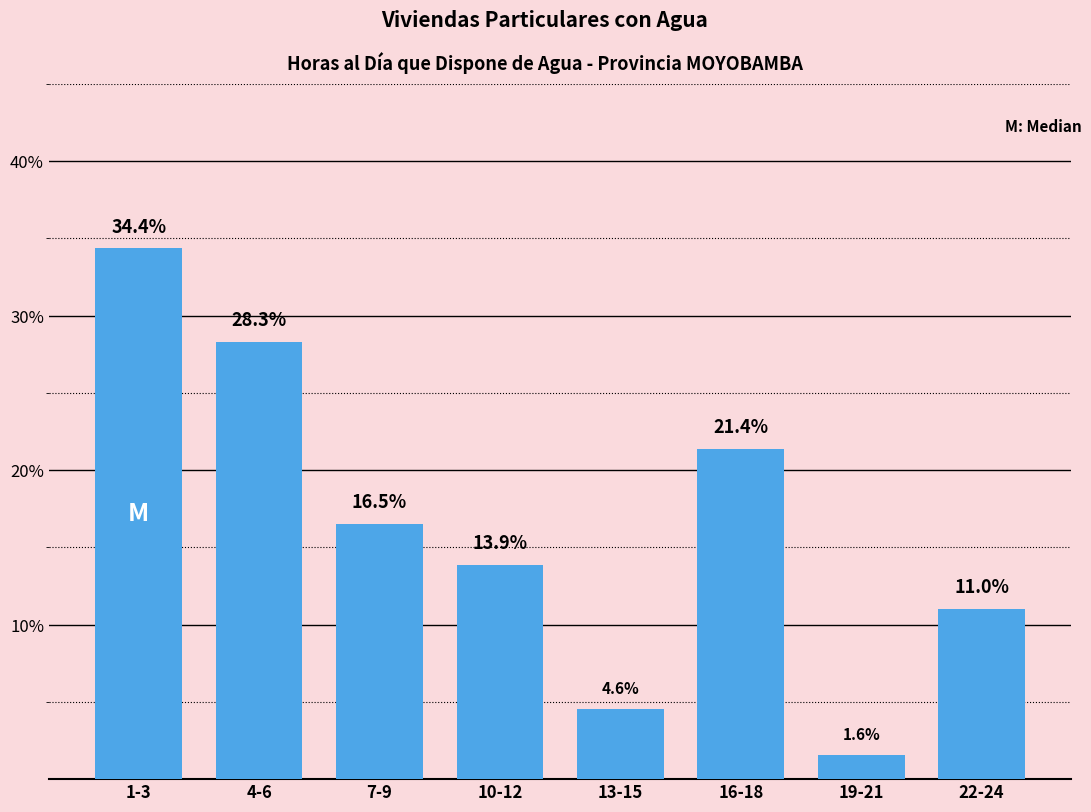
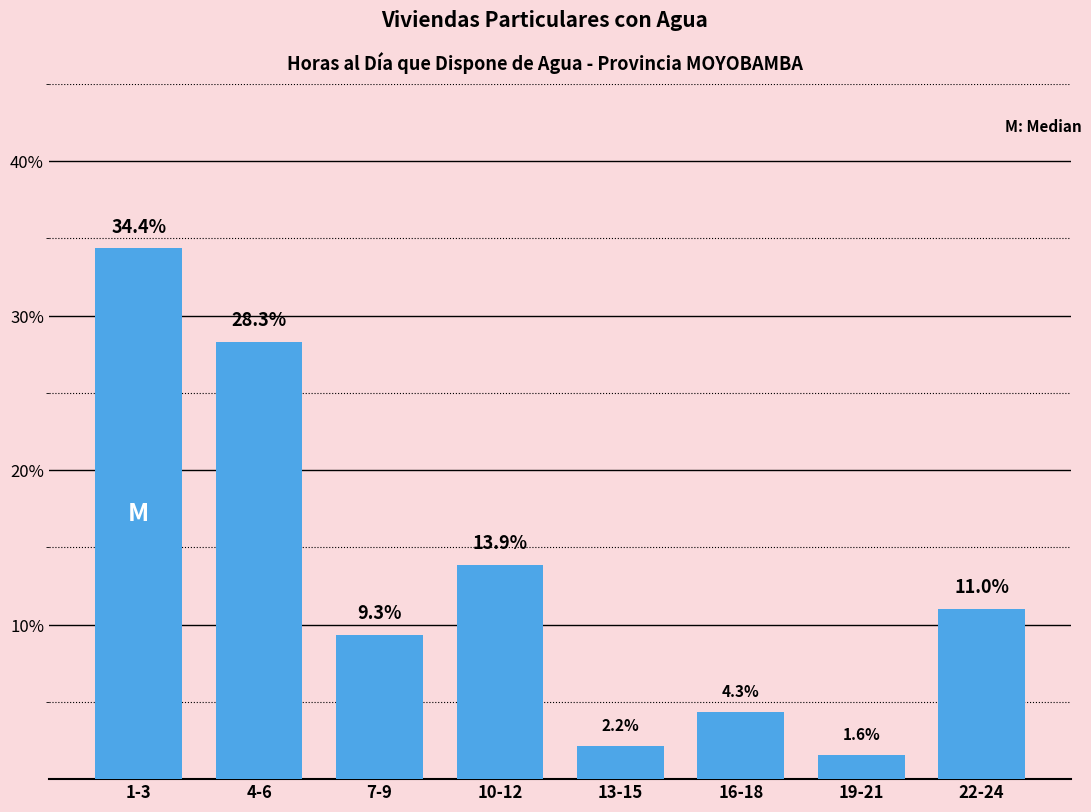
  {
    "1-3": "34.4%",
    "4-6": "28.3%",
-   "7-9": "16.5%",
+   "7-9": "9.3%",
    "10-12": "13.9%",
-   "13-15": "4.6%",
-   "16-18": "21.4%",
+   "13-15": "2.2%",
+   "16-18": "4.3%",
    "19-21": "1.6%",
    "22-24": "11.0%"
  }
